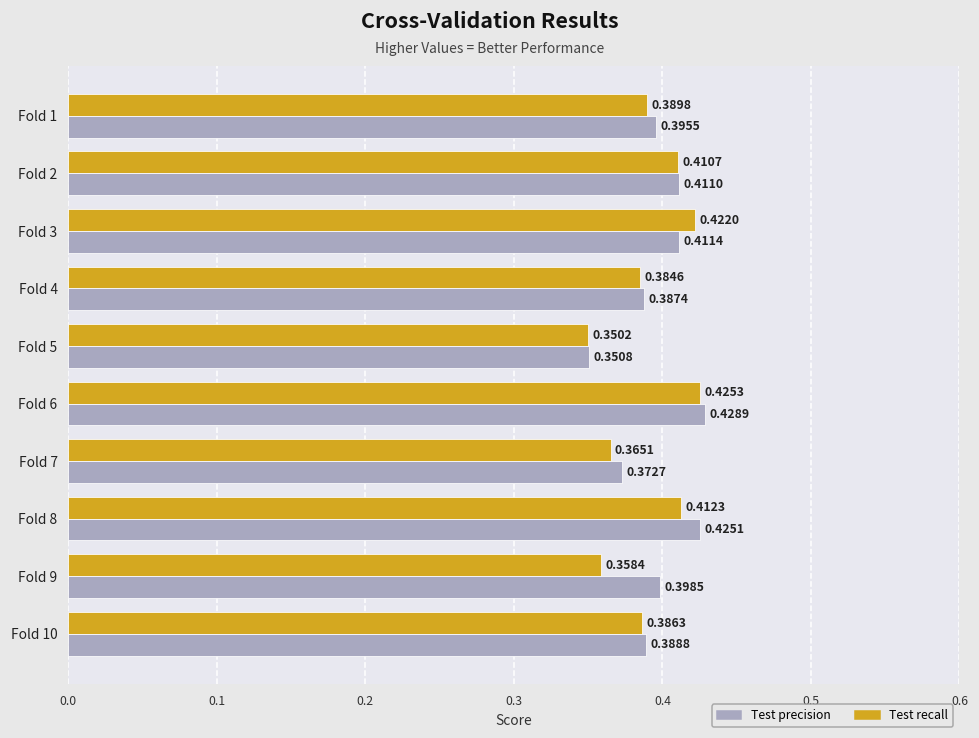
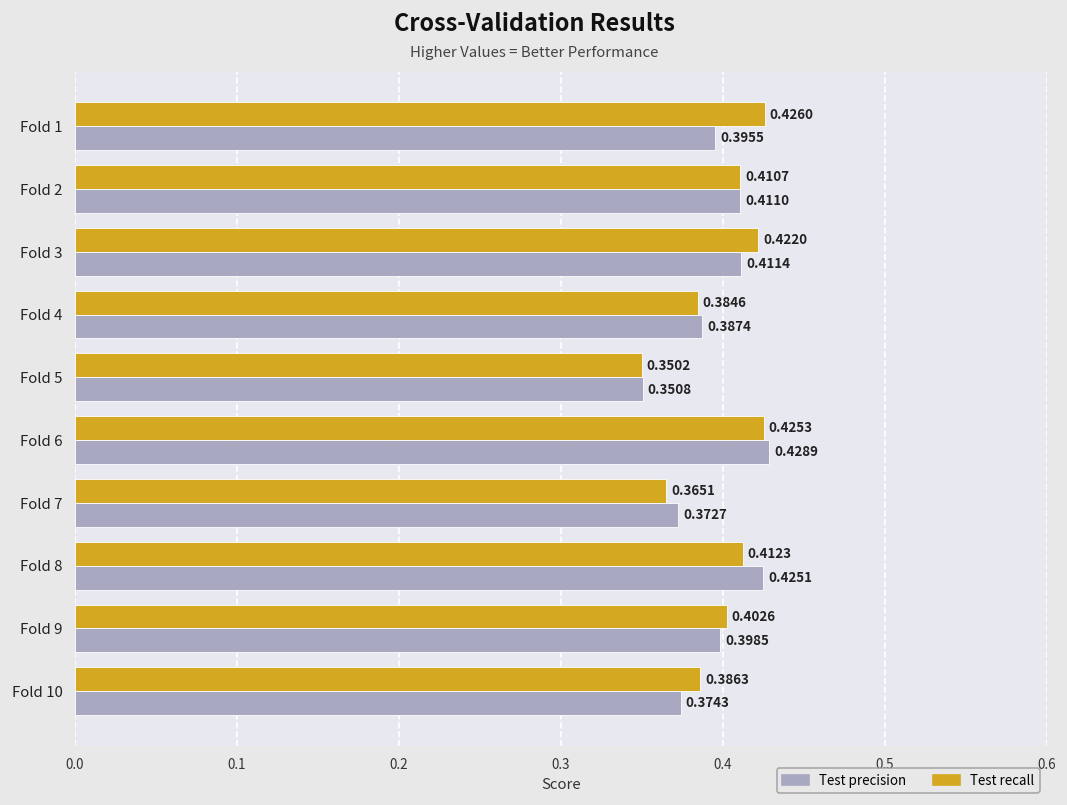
  {
    "Test recall": {
-     "Fold 1": 0.3898,
+     "Fold 1": 0.4260,
      "Fold 2": 0.4107,
      "Fold 3": 0.4220,
      "Fold 4": 0.3846,
      "Fold 5": 0.3502,
      "Fold 6": 0.4253,
      "Fold 7": 0.3651,
      "Fold 8": 0.4123,
-     "Fold 9": 0.3584,
+     "Fold 9": 0.4026,
      "Fold 10": 0.3863
    },
    "Test precision": {
      "Fold 1": 0.3955,
      "Fold 2": 0.4110,
      "Fold 3": 0.4114,
      "Fold 4": 0.3874,
      "Fold 5": 0.3508,
      "Fold 6": 0.4289,
      "Fold 7": 0.3727,
      "Fold 8": 0.4251,
      "Fold 9": 0.3985,
-     "Fold 10": 0.3888
+     "Fold 10": 0.3743
    }
  }
